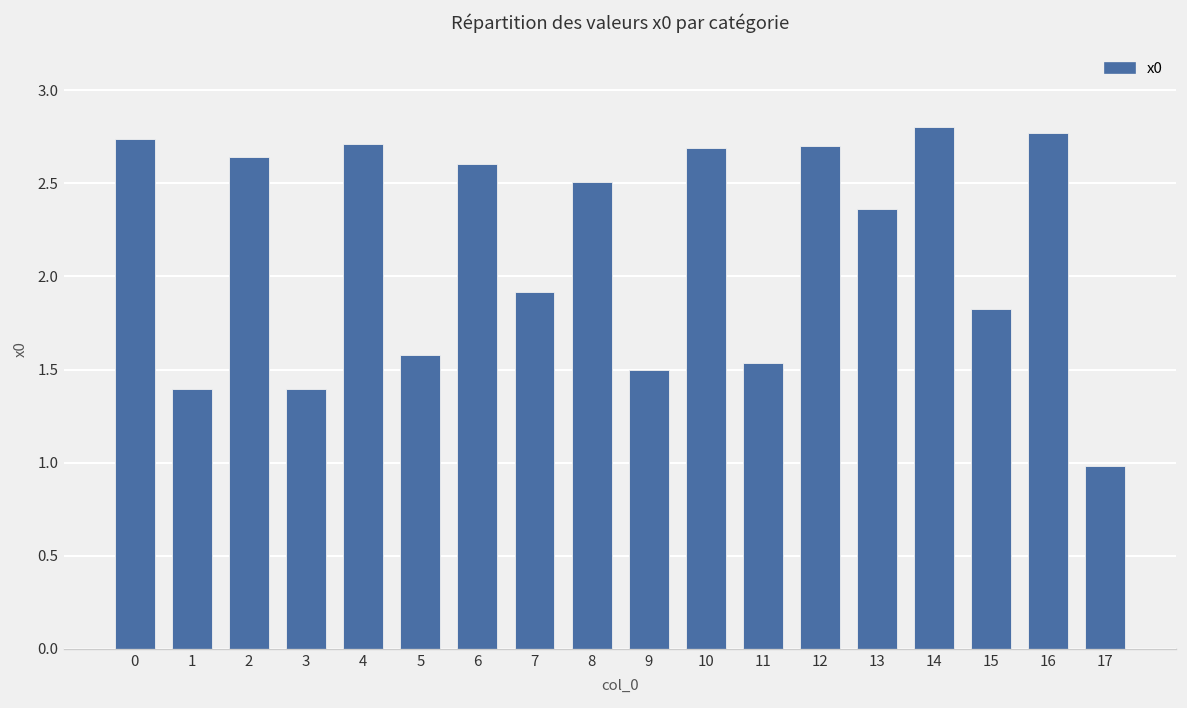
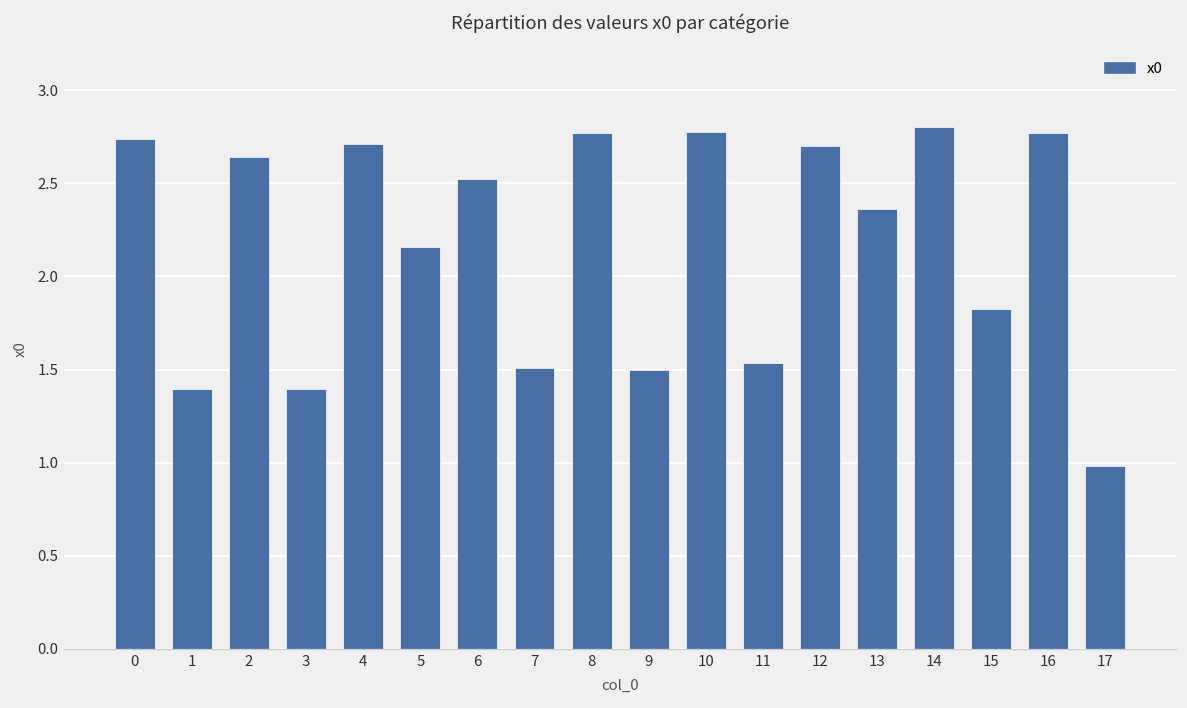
  {
    "0": 2.74,
    "1": 1.40,
    "2": 2.64,
    "3": 1.39,
    "4": 2.71,
-   "5": 1.58,
-   "6": 2.60,
-   "7": 1.92,
-   "8": 2.51,
+   "5": 2.16,
+   "6": 2.52,
+   "7": 1.51,
+   "8": 2.77,
    "9": 1.50,
-   "10": 2.69,
+   "10": 2.78,
    "11": 1.54,
    "12": 2.70,
    "13": 2.36,
    "14": 2.80,
    "15": 1.83,
    "16": 2.77,
    "17": 0.98
  }
